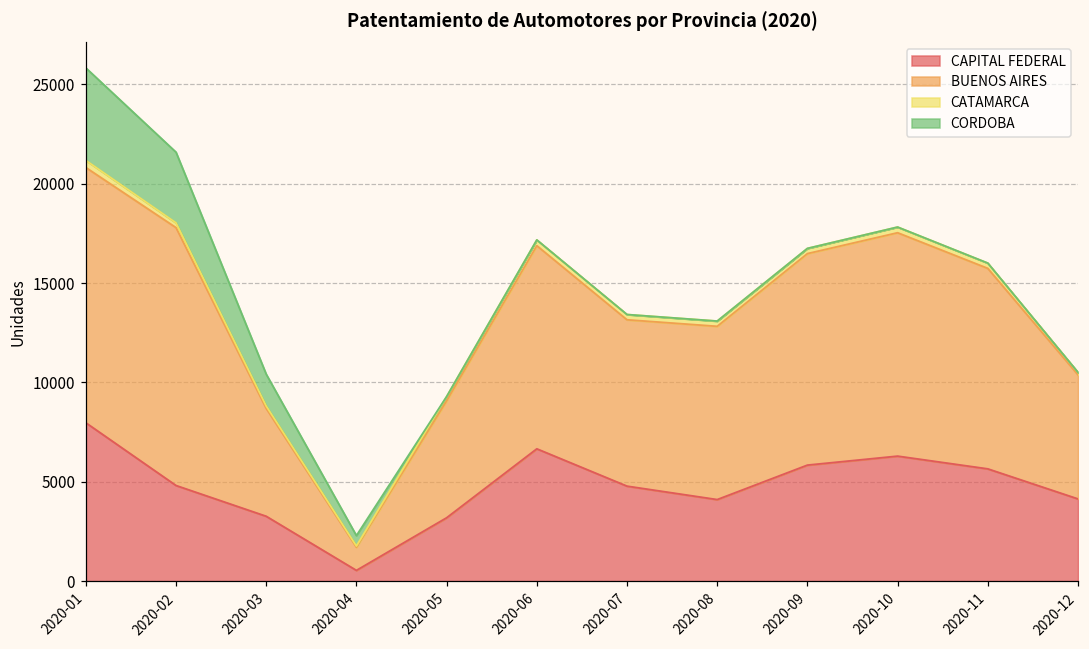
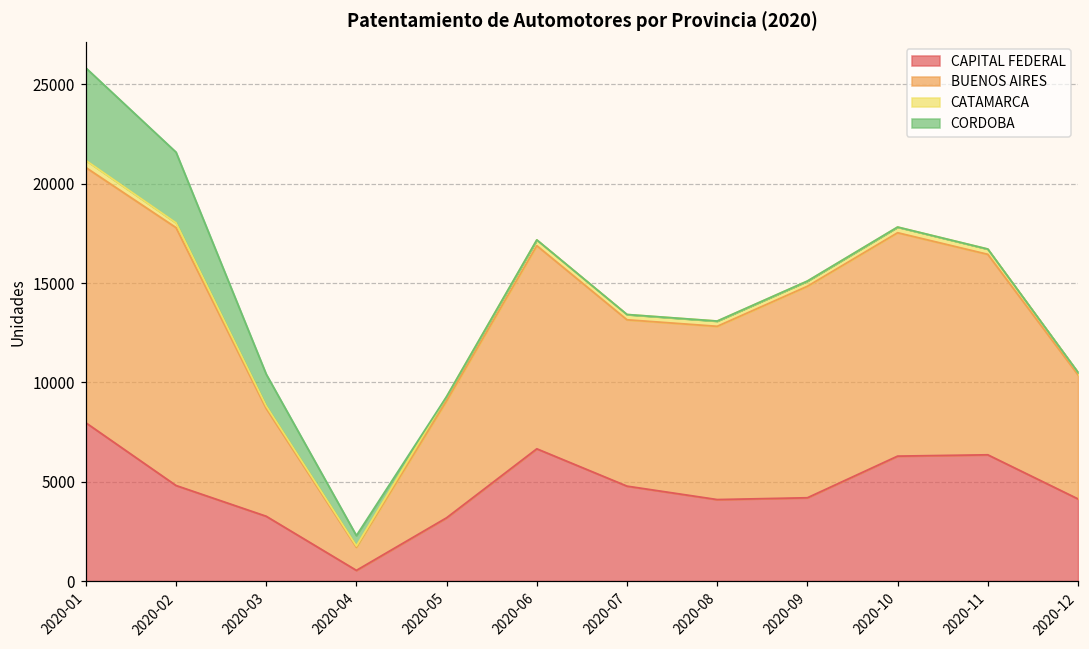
  {
    "CAPITAL FEDERAL": {
      "2020-01": 8000,
      "2020-02": 4800,
      "2020-03": 3300,
      "2020-04": 500,
      "2020-05": 3200,
      "2020-06": 6700,
      "2020-07": 4800,
      "2020-08": 4100,
-     "2020-09": 5800,
+     "2020-09": 4200,
      "2020-10": 6300,
-     "2020-11": 5600,
+     "2020-11": 6400,
      "2020-12": 4100
    },
    "BUENOS AIRES": {
      "2020-01": 12800,
      "2020-02": 13000,
      "2020-05": 5900,
      "2020-06": 10200,
      "2020-07": 8400,
      "2020-08": 8700,
      "2020-09": 10600,
      "2020-10": 11200,
      "2020-11": 10100
    },
    "CATAMARCA": {
      "2020-01": 400,
      "2020-02": 200
    },
    "CORDOBA": {
      "2020-01": 4700,
      "2020-02": 3600,
      "2020-03": 1600,
      "2020-04": 500
    }
  }
